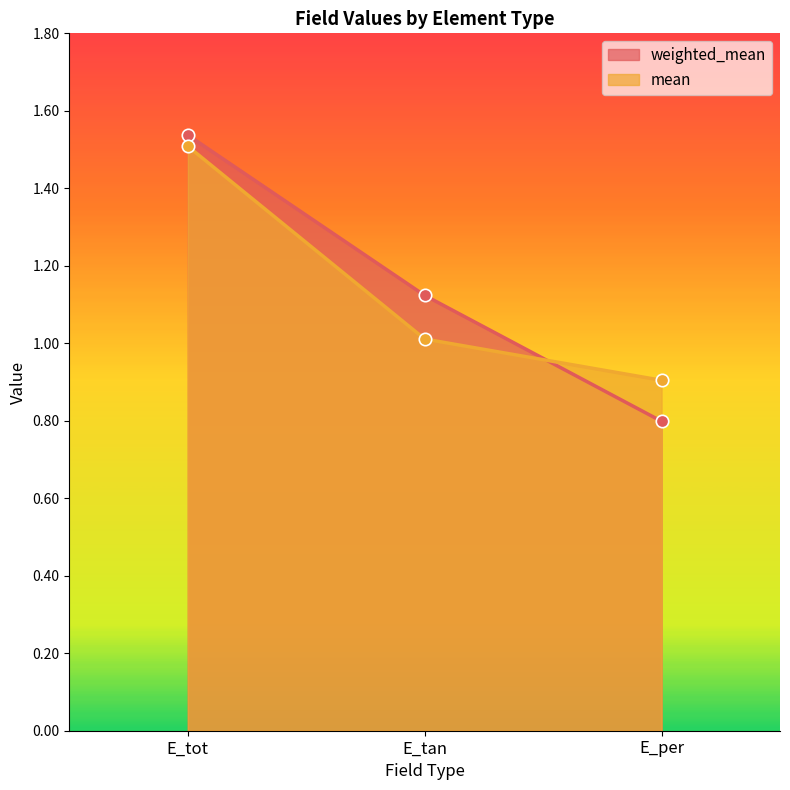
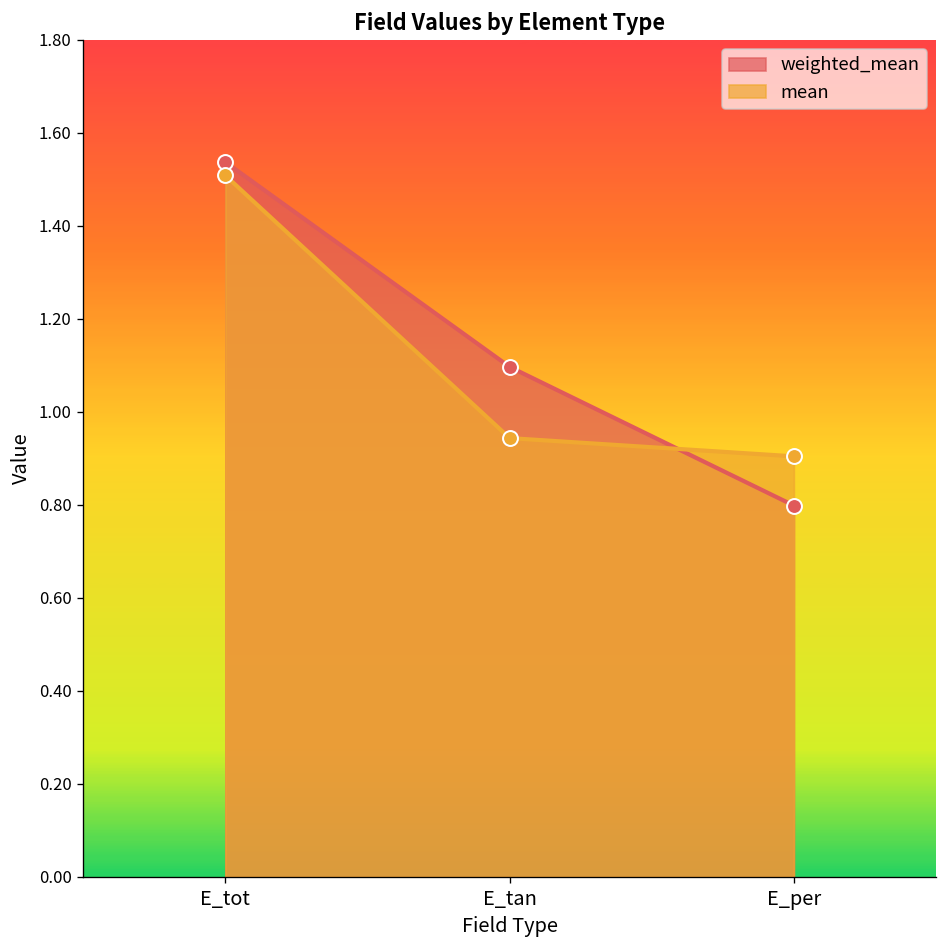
  {
    "weighted_mean": {
      "E_tot": 1.54,
-     "E_tan": 1.12,
+     "E_tan": 1.10,
      "E_per": 0.80
    },
    "mean": {
      "E_tot": 1.51,
-     "E_tan": 1.01,
+     "E_tan": 0.94,
      "E_per": 0.90
    }
  }
